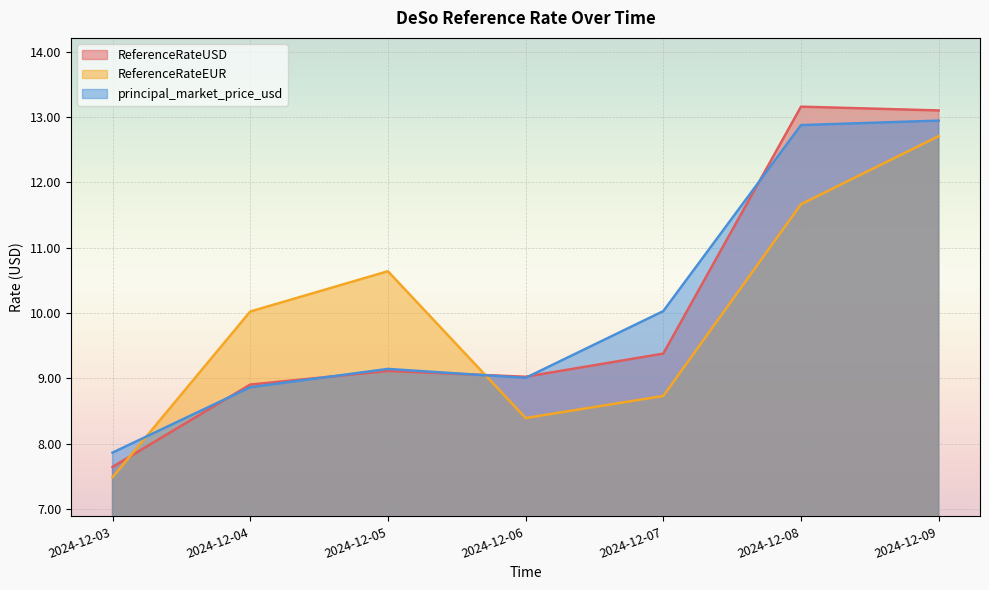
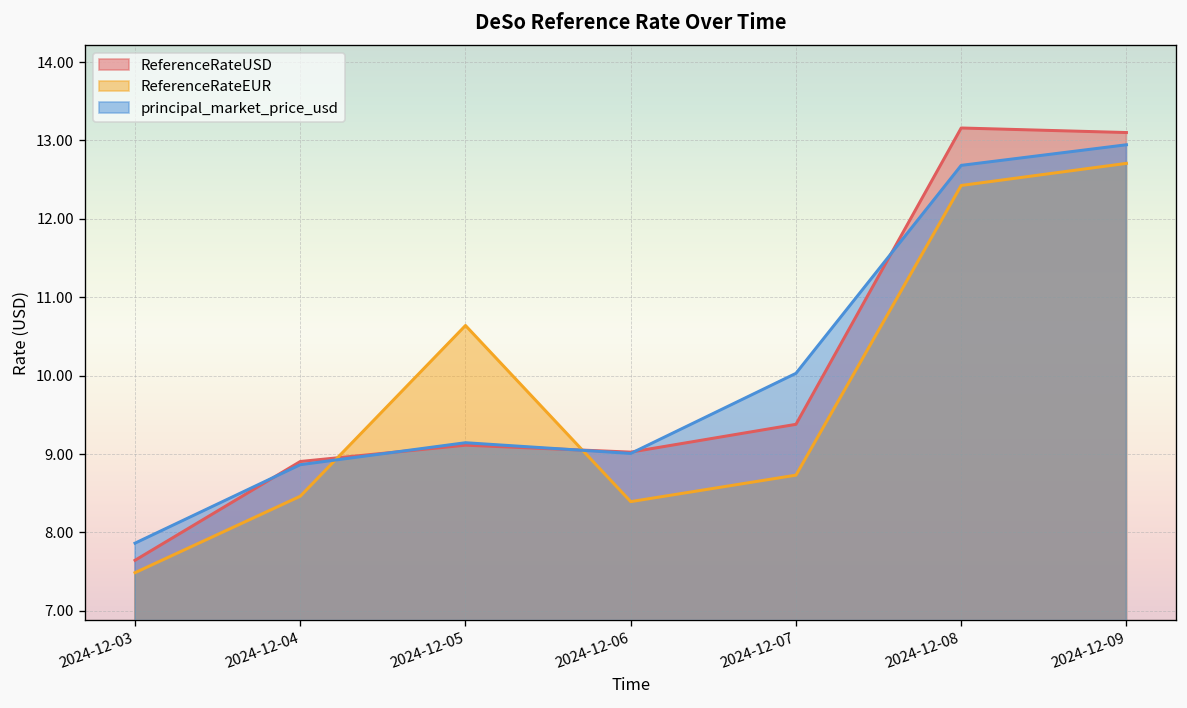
  {
    "ReferenceRateUSD": {
      "2024-12-03": 7.6,
      "2024-12-04": 8.9,
      "2024-12-07": 9.4,
      "2024-12-08": 13.2,
      "2024-12-09": 13.1
    },
    "ReferenceRateEUR": {
      "2024-12-03": 7.5,
-     "2024-12-04": 10.0,
+     "2024-12-04": 8.5,
      "2024-12-05": 10.6,
      "2024-12-06": 8.4,
      "2024-12-07": 8.7,
-     "2024-12-08": 11.7,
+     "2024-12-08": 12.4,
      "2024-12-09": 12.7
    },
    "principal_market_price_usd": {
      "2024-12-03": 7.9,
      "2024-12-04": 8.9,
      "2024-12-07": 10.0,
-     "2024-12-08": 12.9,
+     "2024-12-08": 12.7,
      "2024-12-09": 12.9
    }
  }
